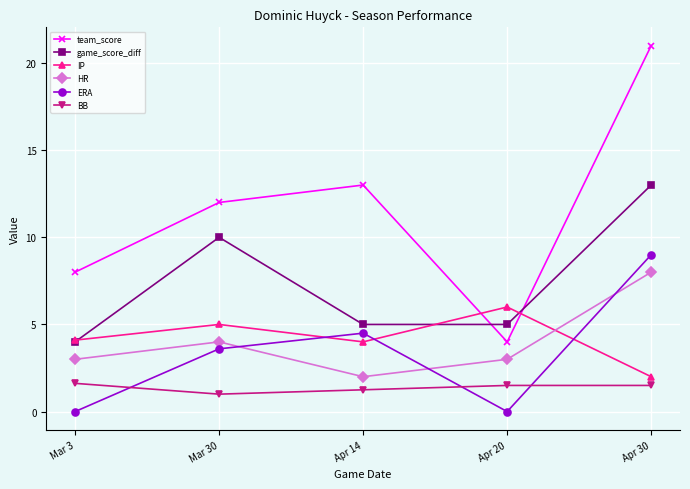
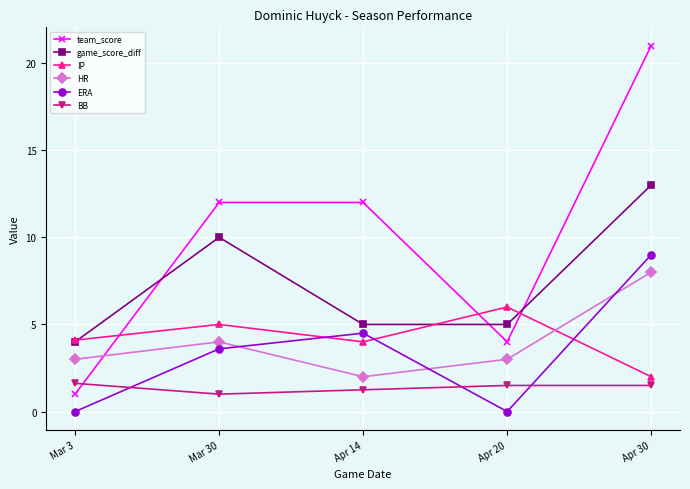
  {
    "team_score": {
-     "Mar 3": 8,
+     "Mar 3": 1,
      "Mar 30": 12,
-     "Apr 14": 13,
+     "Apr 14": 12,
      "Apr 20": 4,
      "Apr 30": 21
    },
    "game_score_diff": {
      "Mar 30": 10,
      "Apr 14": 5,
      "Apr 20": 5,
      "Apr 30": 13
    },
    "HR": {
      "Mar 3": 3,
      "Mar 30": 4,
      "Apr 14": 2,
      "Apr 20": 3,
      "Apr 30": 8
    },
    "ERA": {
      "Mar 3": 0,
      "Mar 30": 3.6,
      "Apr 14": 4.5,
      "Apr 20": 0,
      "Apr 30": 9
    }
  }
